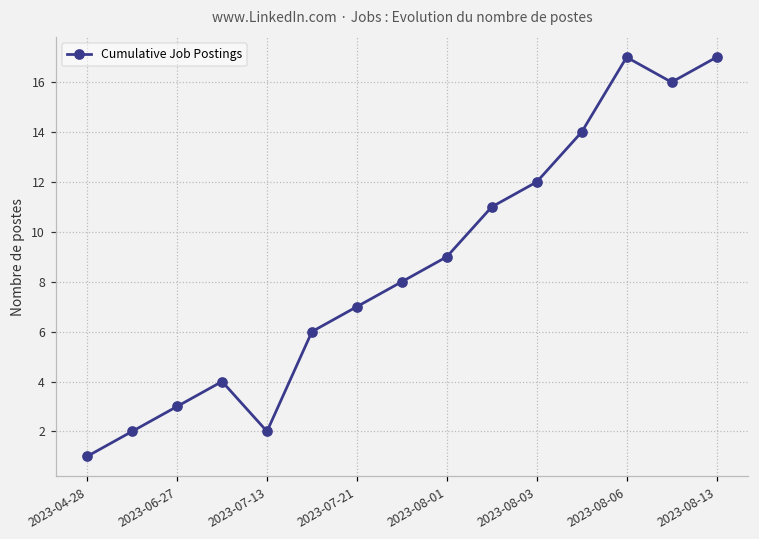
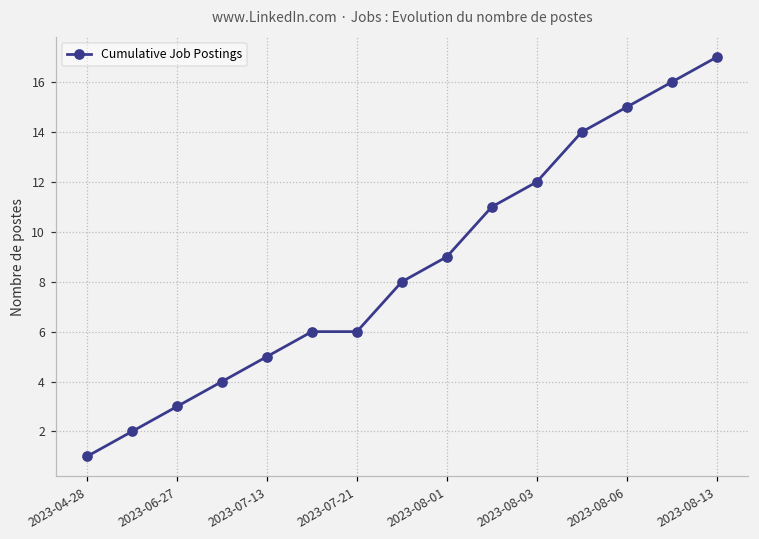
  {
    "2023-04-28": 1,
    "2023-06-27": 3,
-   "2023-07-13": 2,
-   "2023-07-21": 7,
+   "2023-07-13": 5,
+   "2023-07-21": 6,
    "2023-08-01": 9,
    "2023-08-03": 12,
-   "2023-08-06": 17,
+   "2023-08-06": 15,
    "2023-08-13": 17
  }
